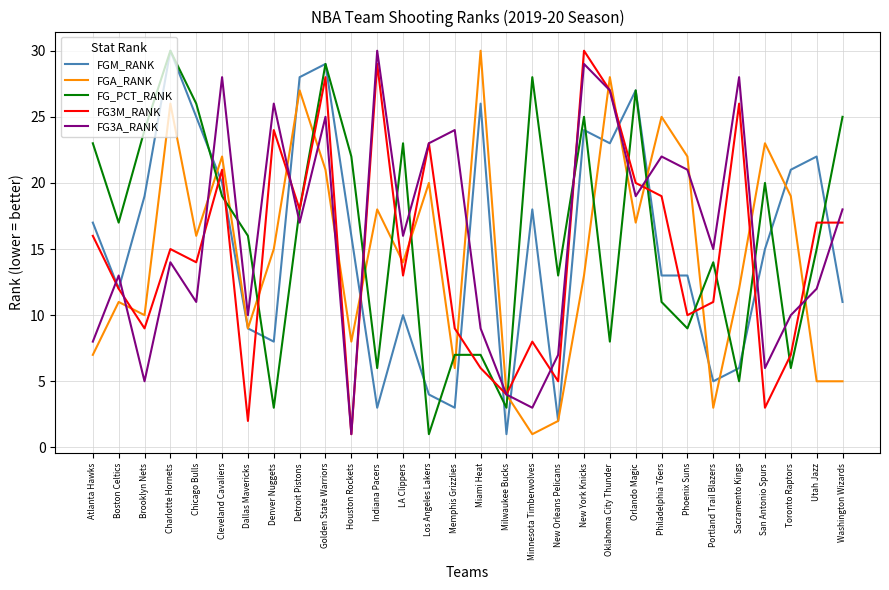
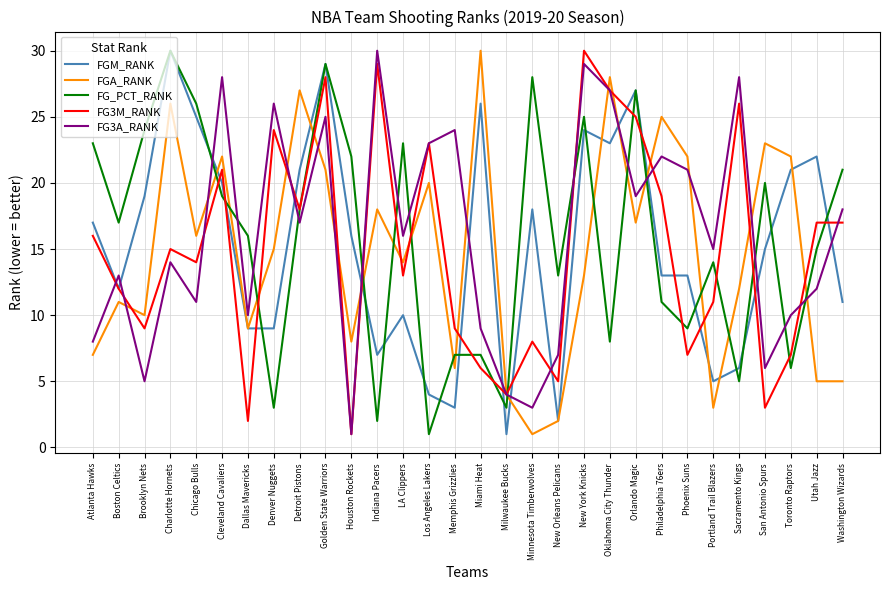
  {
    "FGM_RANK": {
      "Atlanta Hawks": 17,
      "Brooklyn Nets": 19,
      "Chicago Bulls": 25,
      "Cleveland Cavaliers": 20,
-     "Denver Nuggets": 8,
-     "Detroit Pistons": 28,
+     "Denver Nuggets": 9,
+     "Detroit Pistons": 21,
      "Houston Rockets": 16,
-     "Indiana Pacers": 3,
+     "Indiana Pacers": 7,
      "LA Clippers": 10,
      "Los Angeles Lakers": 4,
      "Memphis Grizzlies": 3,
      "Miami Heat": 26,
      "Milwaukee Bucks": 1,
      "Minnesota Timberwolves": 18,
      "New York Knicks": 24,
      "Oklahoma City Thunder": 23,
      "Philadelphia 76ers": 13,
      "Phoenix Suns": 13,
      "Portland Trail Blazers": 5,
      "Sacramento Kings": 6,
      "San Antonio Spurs": 15,
      "Toronto Raptors": 21,
      "Utah Jazz": 22,
      "Washington Wizards": 11
    },
    "FGA_RANK": {
      "Atlanta Hawks": 7,
      "Boston Celtics": 11,
      "Brooklyn Nets": 10,
      "Chicago Bulls": 16,
      "Cleveland Cavaliers": 22,
      "Denver Nuggets": 15,
      "Detroit Pistons": 27,
      "Golden State Warriors": 21,
      "Houston Rockets": 8,
      "Indiana Pacers": 18,
      "LA Clippers": 14,
      "Los Angeles Lakers": 20,
      "Memphis Grizzlies": 6,
      "Miami Heat": 30,
      "Minnesota Timberwolves": 1,
      "New York Knicks": 13,
      "Oklahoma City Thunder": 28,
      "Orlando Magic": 17,
      "Philadelphia 76ers": 25,
      "Phoenix Suns": 22,
      "Portland Trail Blazers": 3,
      "Sacramento Kings": 12,
      "San Antonio Spurs": 23,
-     "Toronto Raptors": 19,
+     "Toronto Raptors": 22,
      "Utah Jazz": 5,
      "Washington Wizards": 5
    },
    "FG_PCT_RANK": {
      "Atlanta Hawks": 23,
      "Boston Celtics": 17,
      "Chicago Bulls": 26,
      "Cleveland Cavaliers": 19,
      "Dallas Mavericks": 16,
      "Denver Nuggets": 3,
      "Houston Rockets": 22,
-     "Indiana Pacers": 6,
+     "Indiana Pacers": 2,
      "LA Clippers": 23,
      "Los Angeles Lakers": 1,
      "Memphis Grizzlies": 7,
      "Miami Heat": 7,
      "Milwaukee Bucks": 3,
      "Minnesota Timberwolves": 28,
      "New Orleans Pelicans": 13,
      "New York Knicks": 25,
      "Oklahoma City Thunder": 8,
      "Philadelphia 76ers": 11,
      "Phoenix Suns": 9,
      "Portland Trail Blazers": 14,
      "Sacramento Kings": 5,
      "San Antonio Spurs": 20,
      "Toronto Raptors": 6,
      "Utah Jazz": 15,
-     "Washington Wizards": 25
+     "Washington Wizards": 21
    },
    "FG3M_RANK": {
      "Atlanta Hawks": 16,
      "Brooklyn Nets": 9,
      "Charlotte Hornets": 15,
      "Chicago Bulls": 14,
      "Cleveland Cavaliers": 21,
      "Dallas Mavericks": 2,
      "Denver Nuggets": 24,
      "Golden State Warriors": 28,
      "Indiana Pacers": 29,
      "LA Clippers": 13,
      "Memphis Grizzlies": 9,
      "Miami Heat": 6,
      "Minnesota Timberwolves": 8,
      "New Orleans Pelicans": 5,
      "New York Knicks": 30,
-     "Orlando Magic": 20,
+     "Orlando Magic": 25,
      "Philadelphia 76ers": 19,
-     "Phoenix Suns": 10,
+     "Phoenix Suns": 7,
      "Portland Trail Blazers": 11,
      "Sacramento Kings": 26,
      "San Antonio Spurs": 3,
      "Toronto Raptors": 7,
      "Utah Jazz": 17,
      "Washington Wizards": 17
    },
    "FG3A_RANK": {
      "Atlanta Hawks": 8,
      "Boston Celtics": 13,
      "Brooklyn Nets": 5,
      "Charlotte Hornets": 14,
      "Chicago Bulls": 11,
      "Cleveland Cavaliers": 28,
      "Dallas Mavericks": 10,
      "Denver Nuggets": 26,
      "Detroit Pistons": 17,
      "Golden State Warriors": 25,
      "Indiana Pacers": 30,
      "LA Clippers": 16,
      "Memphis Grizzlies": 24,
      "Miami Heat": 9,
      "Minnesota Timberwolves": 3,
      "New Orleans Pelicans": 7,
      "New York Knicks": 29,
      "Orlando Magic": 19,
      "Philadelphia 76ers": 22,
      "Phoenix Suns": 21,
      "Portland Trail Blazers": 15,
      "Sacramento Kings": 28,
      "San Antonio Spurs": 6,
      "Toronto Raptors": 10,
      "Utah Jazz": 12,
      "Washington Wizards": 18
    }
  }
